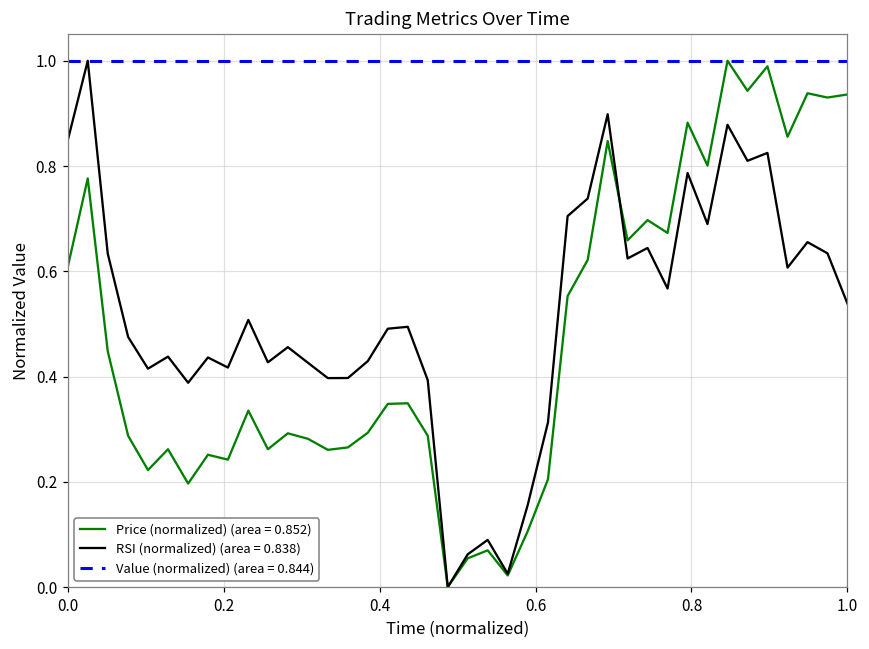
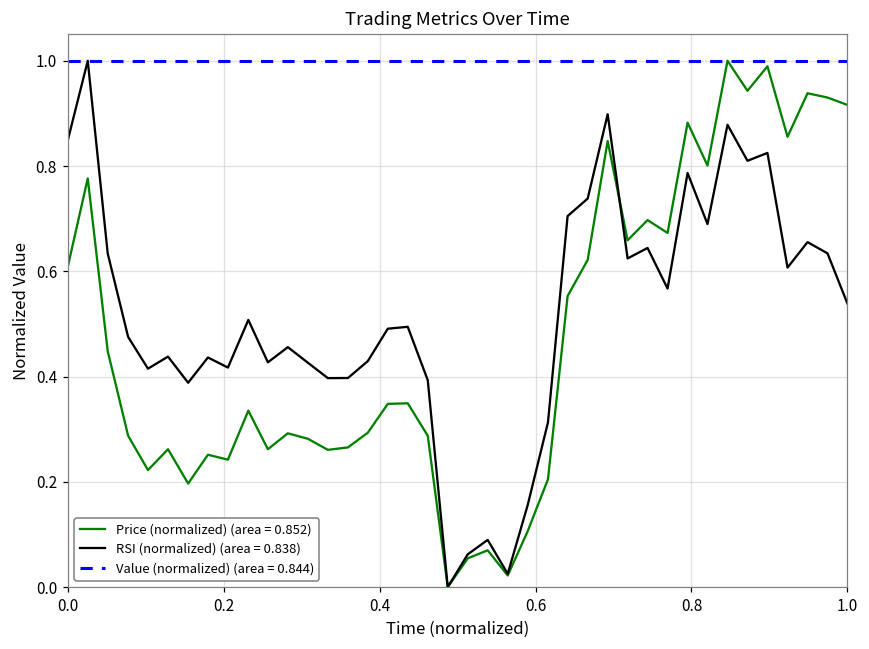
  {
    "Price (normalized) (area = 0.852)": {
      "0.0": 0.61,
-     "1.0": 0.94
+     "1.0": 0.92
    },
    "RSI (normalized) (area = 0.838)": {
      "0.0": 0.85,
      "1.0": 0.54
    },
    "Value (normalized) (area = 0.844)": {
      "0.0": 1.00,
      "1.0": 1.00
    }
  }
